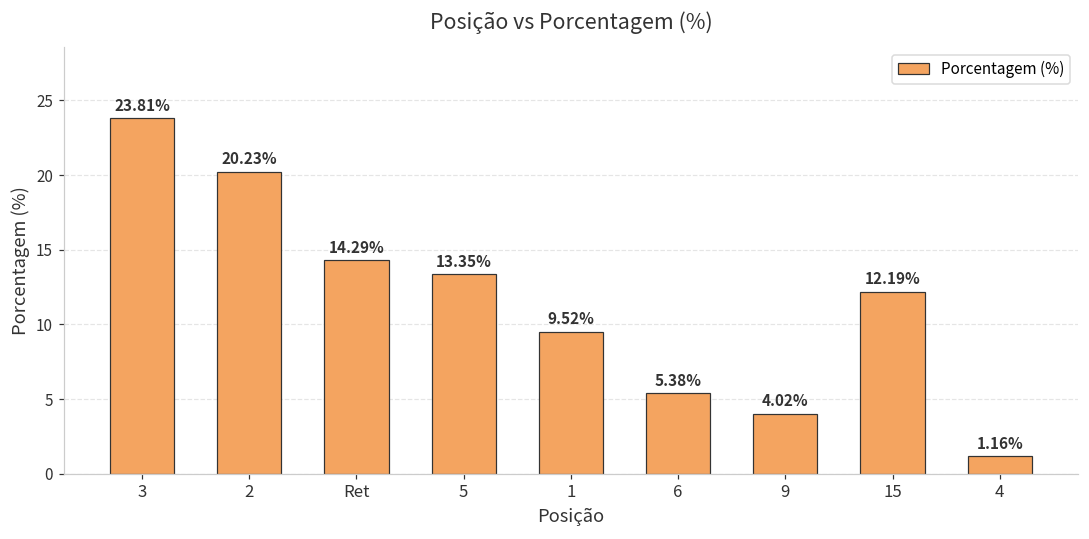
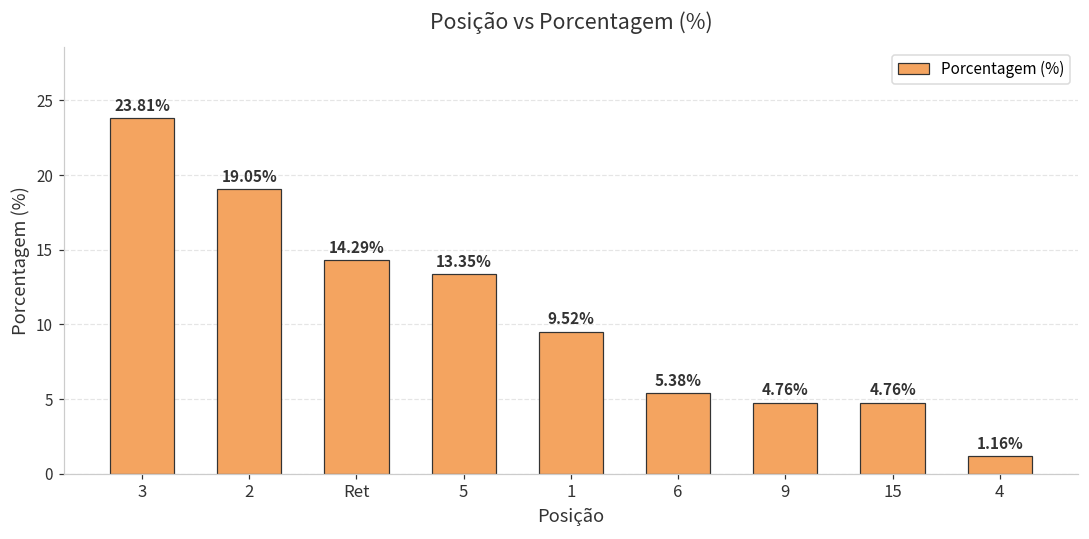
  {
    "3": "23.81%",
-   "2": "20.23%",
+   "2": "19.05%",
    "Ret": "14.29%",
    "5": "13.35%",
    "1": "9.52%",
    "6": "5.38%",
-   "9": "4.02%",
-   "15": "12.19%",
+   "9": "4.76%",
+   "15": "4.76%",
    "4": "1.16%"
  }
